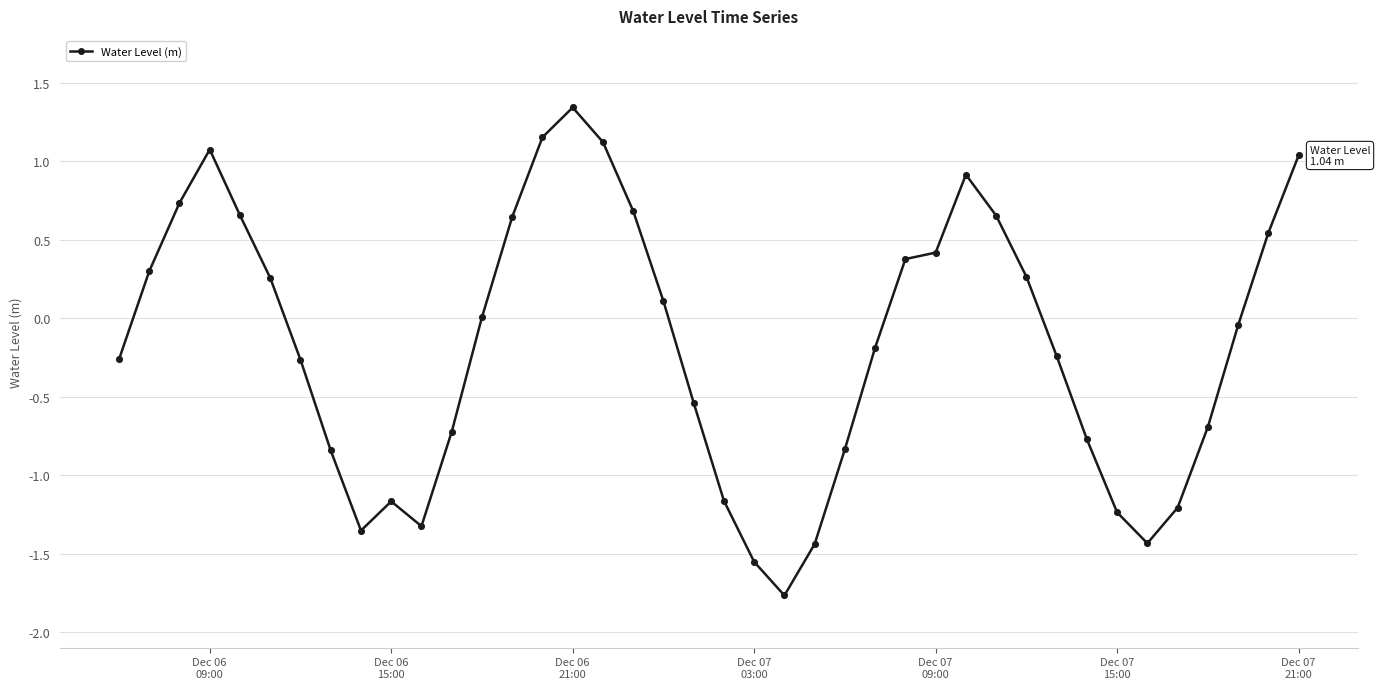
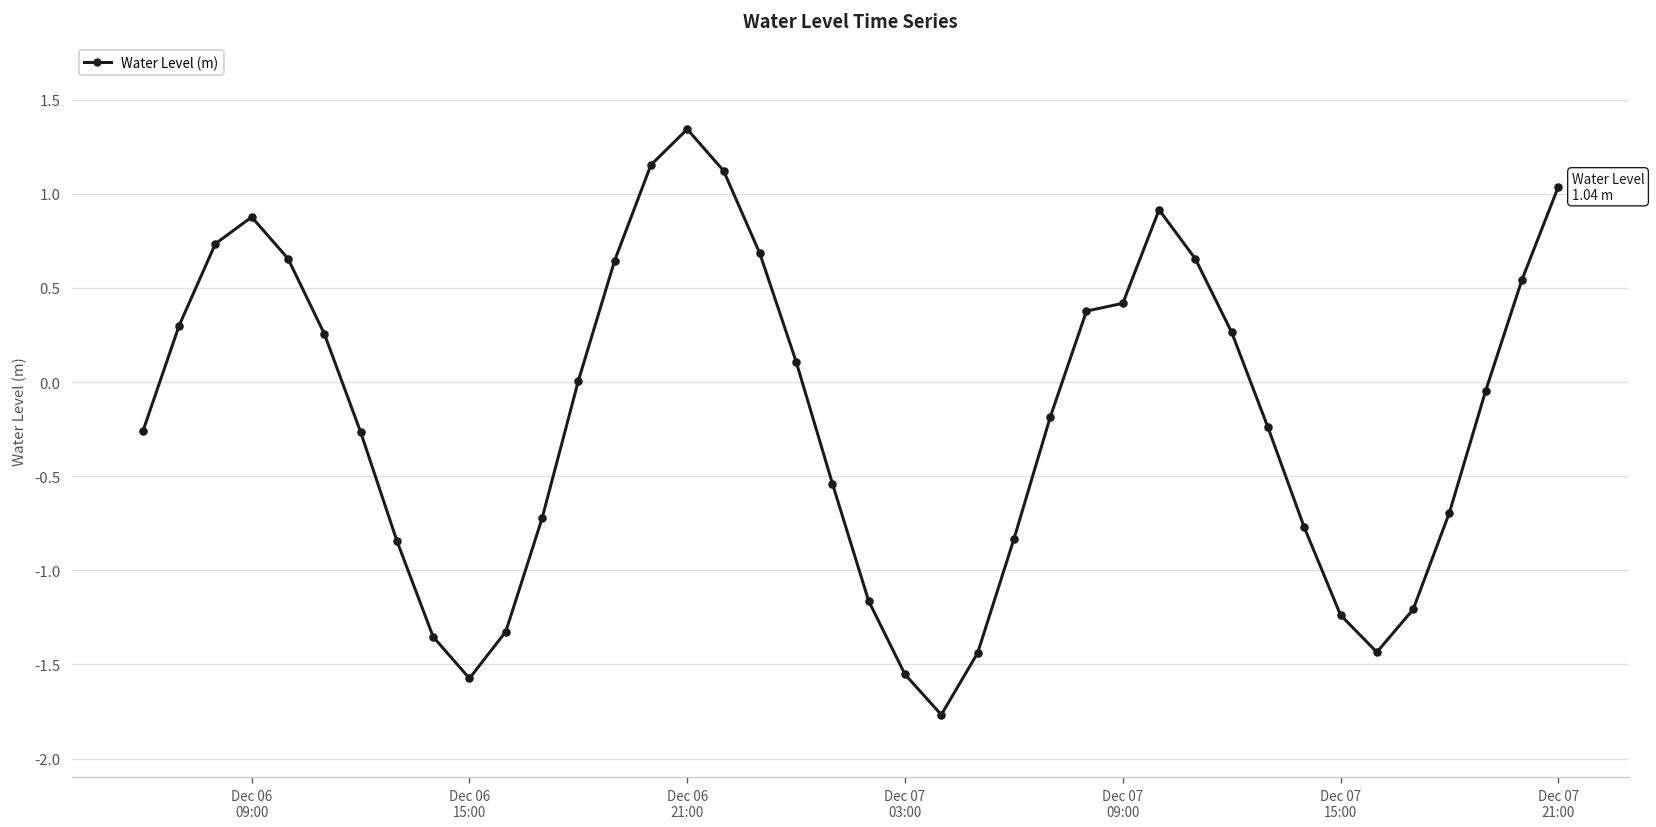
  {
-   "Dec 06 09:00": 1.08,
-   "Dec 06 15:00": -1.17,
+   "Dec 06 09:00": 0.88,
+   "Dec 06 15:00": -1.57,
    "Dec 06 21:00": 1.34,
    "Dec 07 03:00": -1.55,
    "Dec 07 09:00": 0.42,
    "Dec 07 15:00": -1.24
  }
